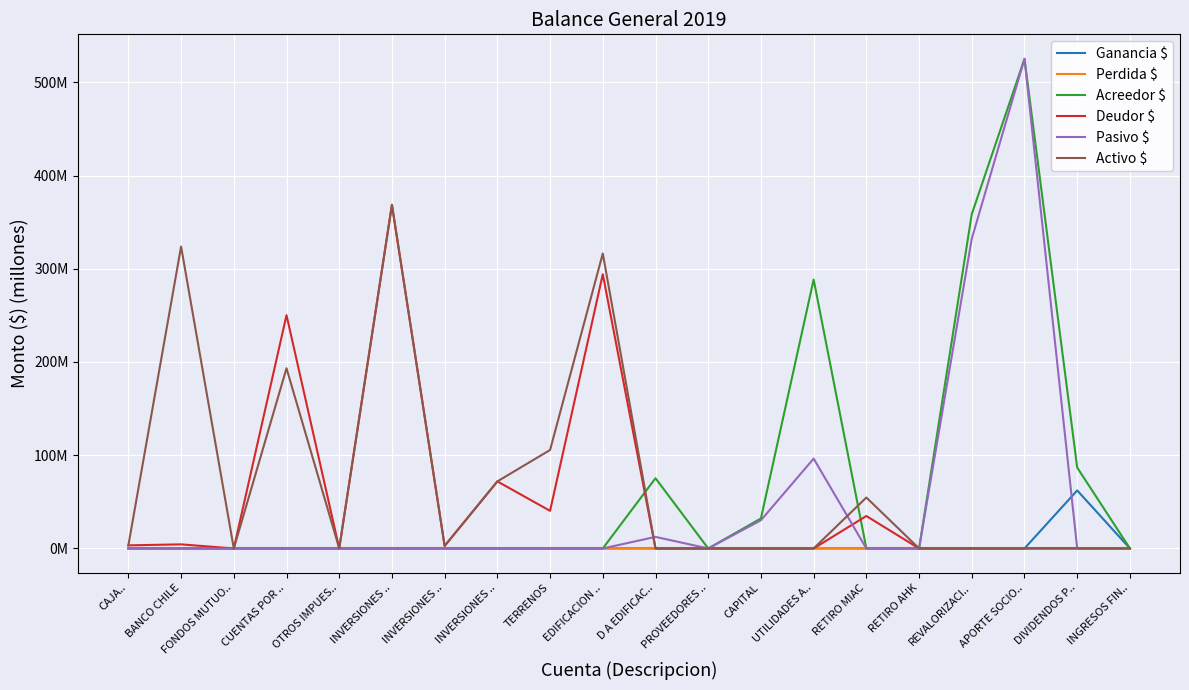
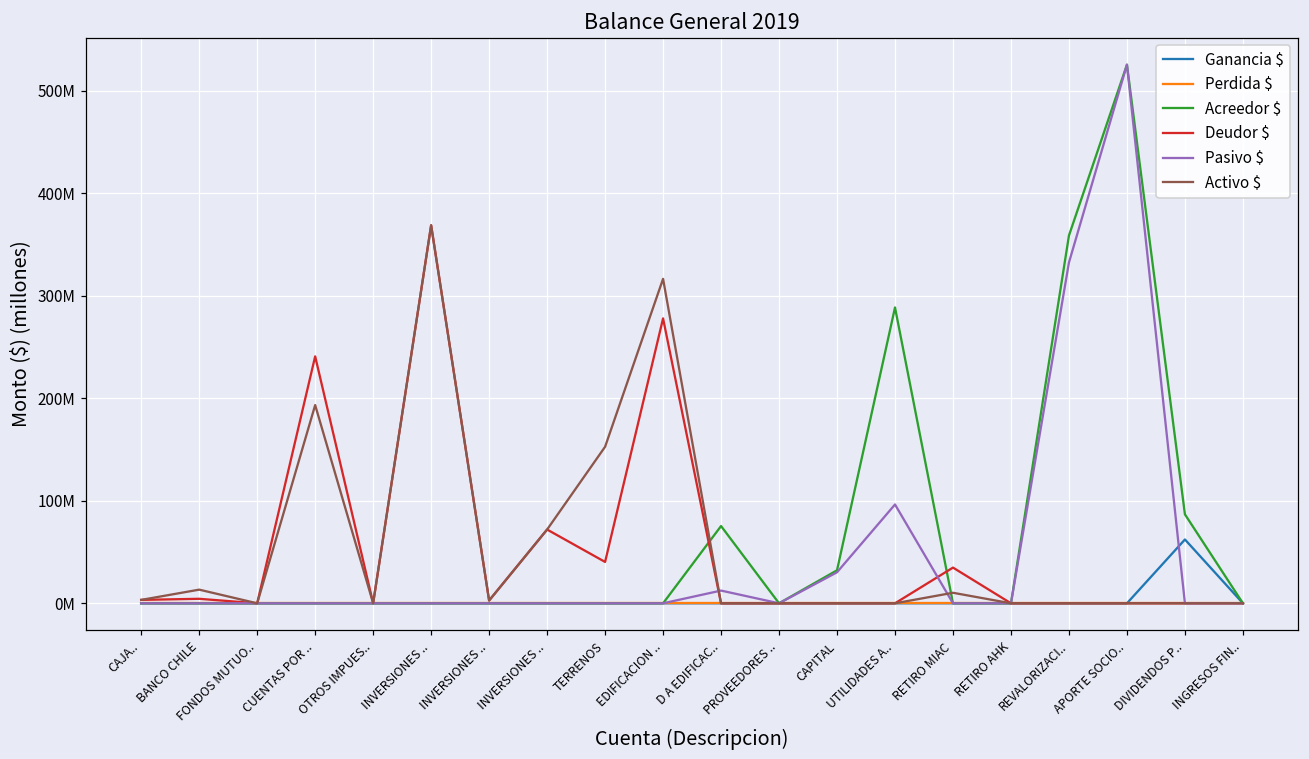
  {
    "Ganancia $": {
      "DIVIDENDOS P..": 60000000
    },
    "Acreedor $": {
      "D A EDIFICAC..": 80000000,
      "UTILIDADES A..": 290000000,
      "REVALORIZACI..": 360000000,
      "DIVIDENDOS P..": 90000000
    },
    "Deudor $": {
      "BANCO CHILE": 0,
-     "CUENTAS POR ..": 250000000,
+     "CUENTAS POR ..": 240000000,
      "TERRENOS": 40000000,
-     "EDIFICACION ..": 290000000,
+     "EDIFICACION ..": 280000000,
      "RETIRO MIAC": 30000000
    },
    "Pasivo $": {
      "D A EDIFICAC..": 10000000,
      "UTILIDADES A..": 100000000,
      "REVALORIZACI..": 330000000
    },
    "Activo $": {
-     "BANCO CHILE": 320000000,
+     "BANCO CHILE": 10000000,
      "CUENTAS POR ..": 190000000,
-     "TERRENOS": 110000000,
+     "TERRENOS": 150000000,
      "EDIFICACION ..": 320000000,
-     "RETIRO MIAC": 50000000
+     "RETIRO MIAC": 10000000
    }
  }
